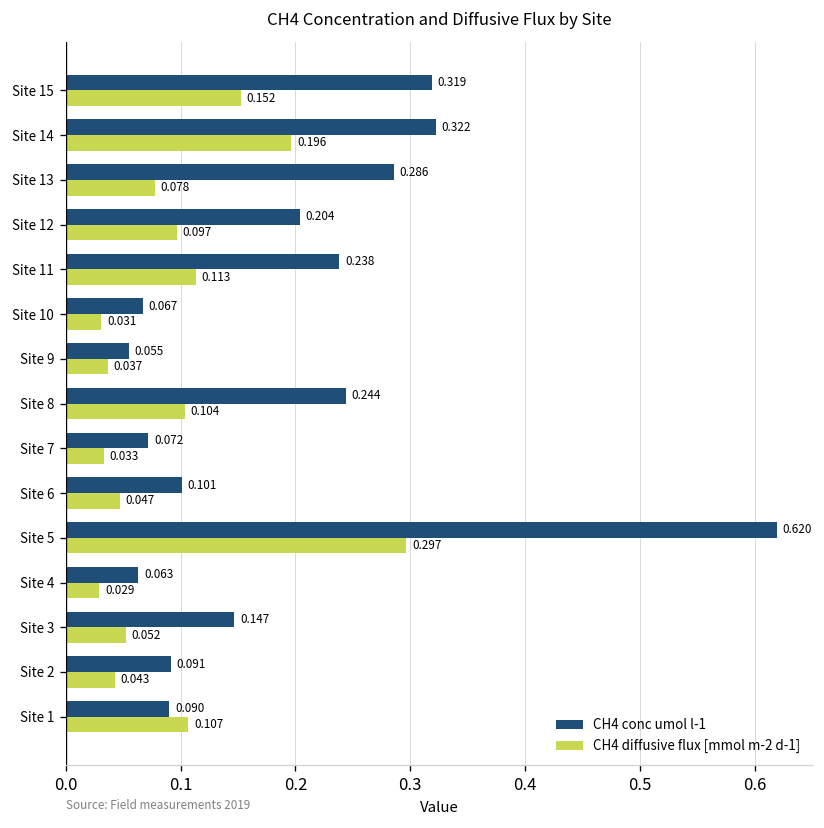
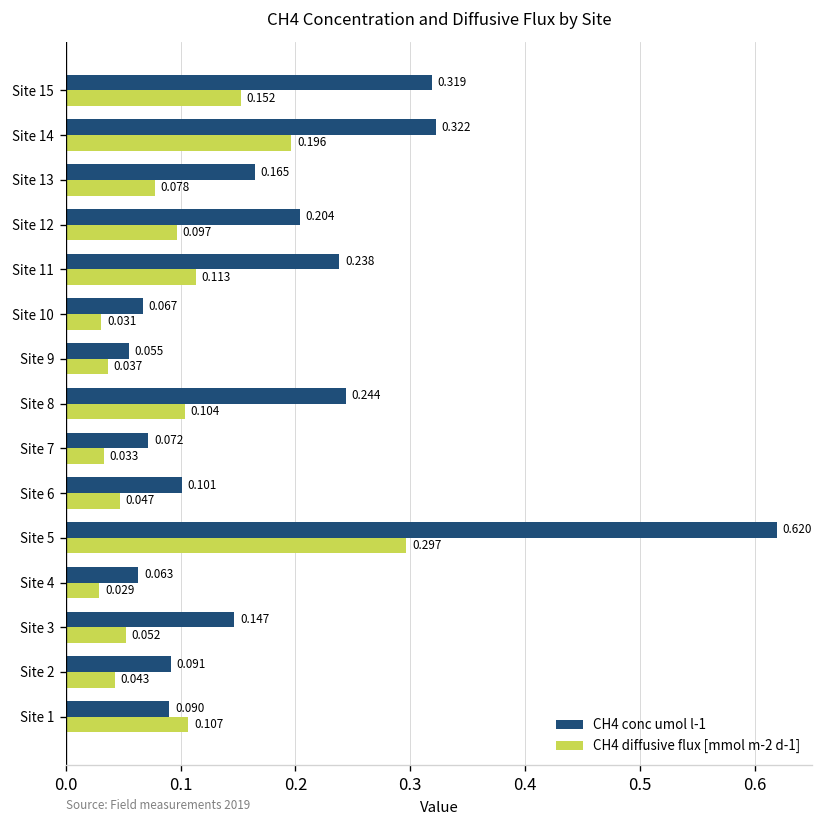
  {
    "CH4 conc umol l-1": {
      "Site 15": 0.319,
      "Site 14": 0.322,
-     "Site 13": 0.286,
+     "Site 13": 0.165,
      "Site 12": 0.204,
      "Site 11": 0.238,
      "Site 10": 0.067,
      "Site 9": 0.055,
      "Site 8": 0.244,
      "Site 7": 0.072,
      "Site 6": 0.101,
      "Site 5": 0.620,
      "Site 4": 0.063,
      "Site 3": 0.147,
      "Site 2": 0.091,
      "Site 1": 0.090
    },
    "CH4 diffusive flux [mmol m-2 d-1]": {
      "Site 15": 0.152,
      "Site 14": 0.196,
      "Site 13": 0.078,
      "Site 12": 0.097,
      "Site 11": 0.113,
      "Site 10": 0.031,
      "Site 9": 0.037,
      "Site 8": 0.104,
      "Site 7": 0.033,
      "Site 6": 0.047,
      "Site 5": 0.297,
      "Site 4": 0.029,
      "Site 3": 0.052,
      "Site 2": 0.043,
      "Site 1": 0.107
    }
  }
